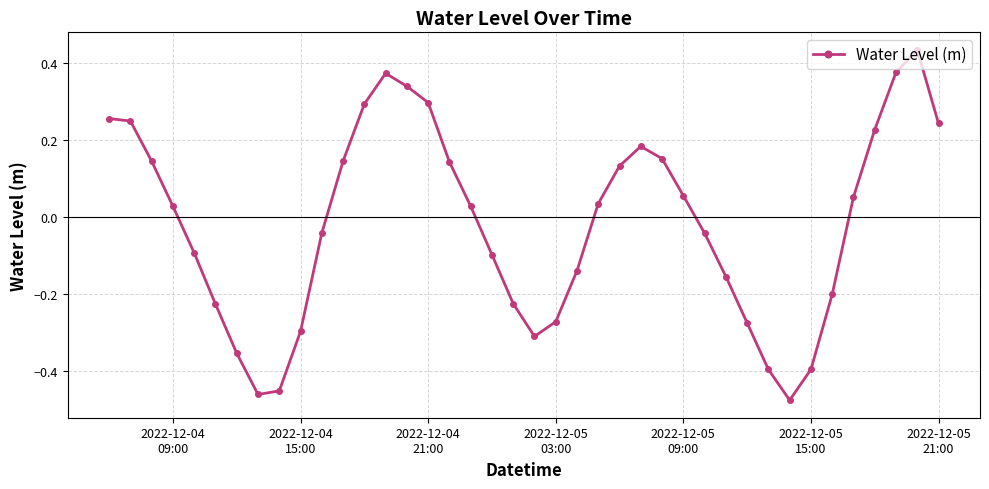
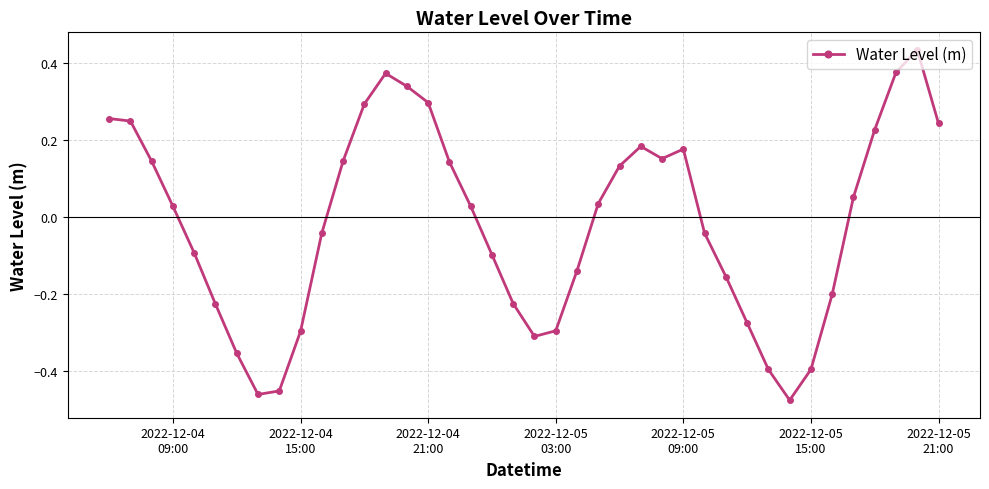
  {
    "2022-12-04 09:00": 0.03,
    "2022-12-04 15:00": -0.30,
    "2022-12-04 21:00": 0.30,
-   "2022-12-05 03:00": -0.27,
-   "2022-12-05 09:00": 0.05,
+   "2022-12-05 03:00": -0.30,
+   "2022-12-05 09:00": 0.18,
    "2022-12-05 15:00": -0.40,
    "2022-12-05 21:00": 0.24
  }
